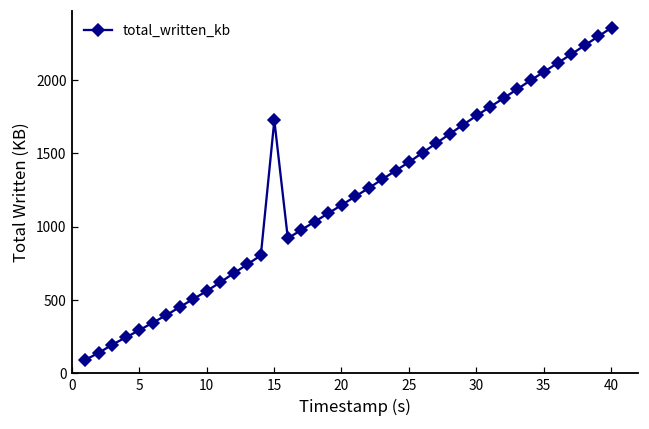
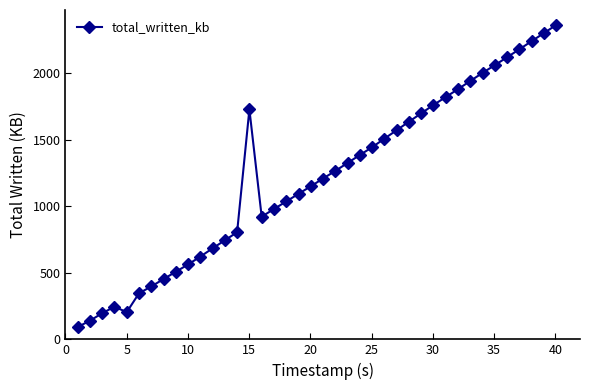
  {
-   "5": 290,
+   "5": 200,
    "10": 560,
    "15": 1730
  }
